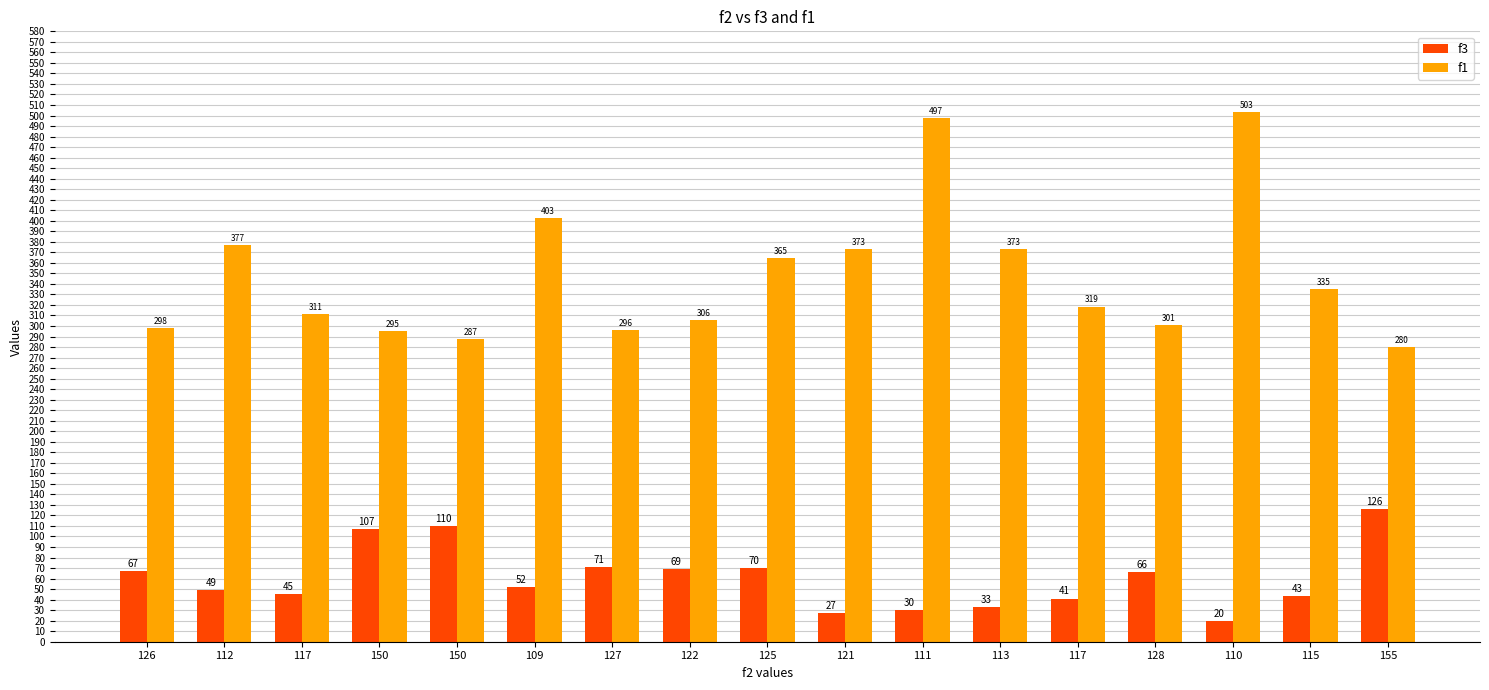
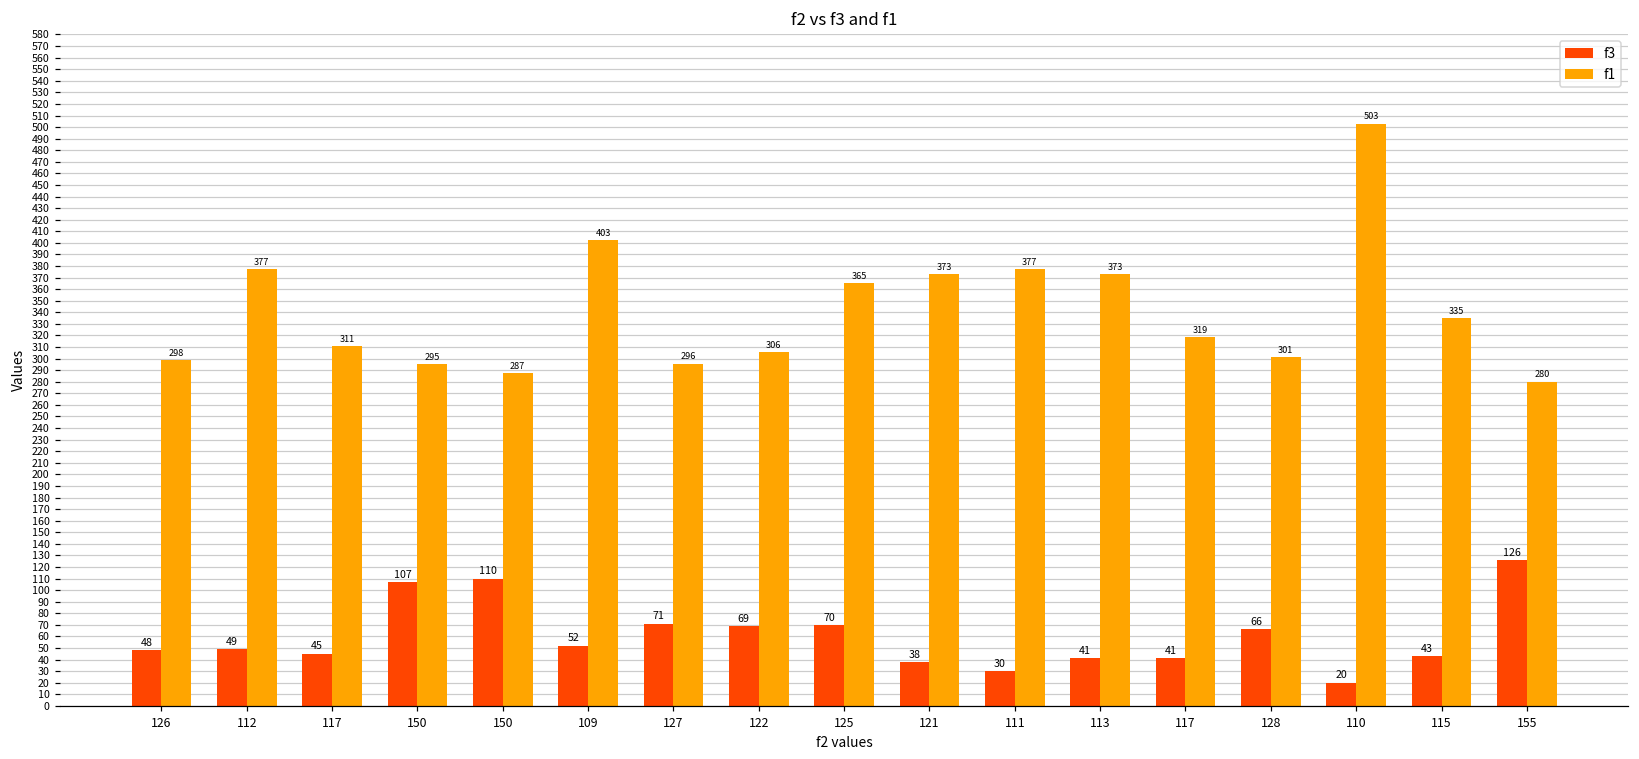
  {
    "f3": {
-     "126": 67,
+     "126": 48,
      "112": 49,
      "109": 52,
      "127": 71,
      "122": 69,
      "125": 70,
-     "121": 27,
+     "121": 38,
      "111": 30,
-     "113": 33,
+     "113": 41,
      "128": 66,
      "110": 20,
      "115": 43,
      "155": 126
    },
    "f1": {
      "126": 298,
      "112": 377,
      "109": 403,
      "127": 296,
      "122": 306,
      "125": 365,
      "121": 373,
-     "111": 497,
+     "111": 377,
      "113": 373,
      "128": 301,
      "110": 503,
      "115": 335,
      "155": 280
    }
  }
